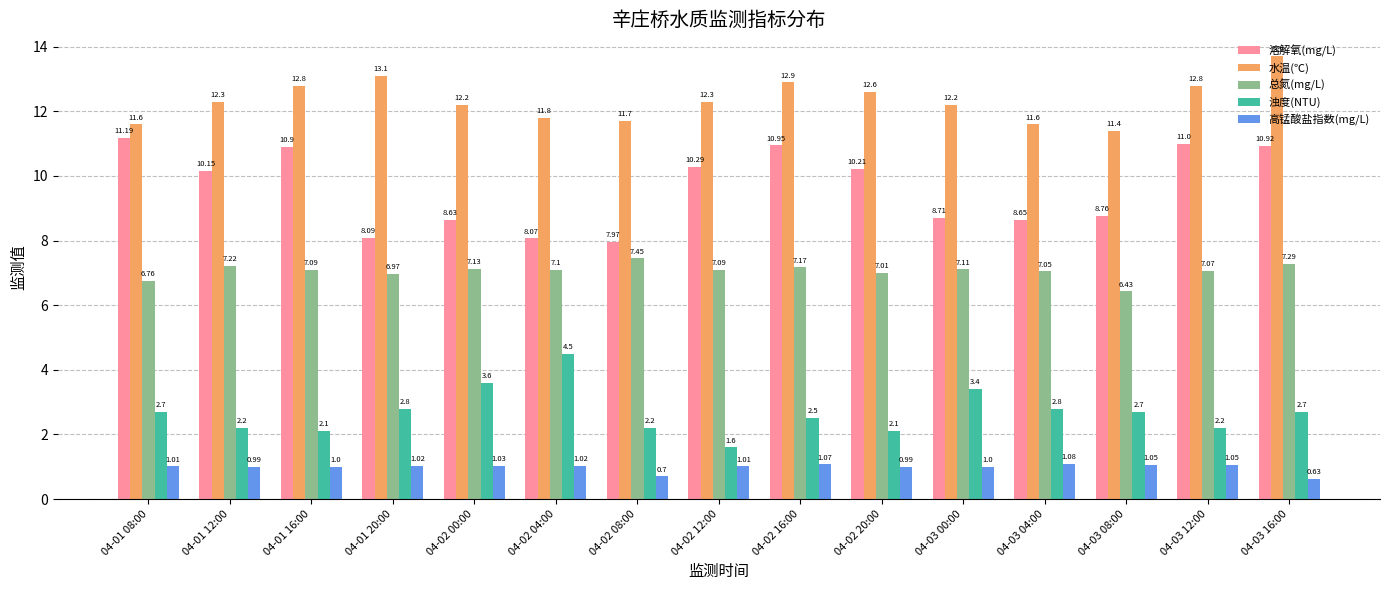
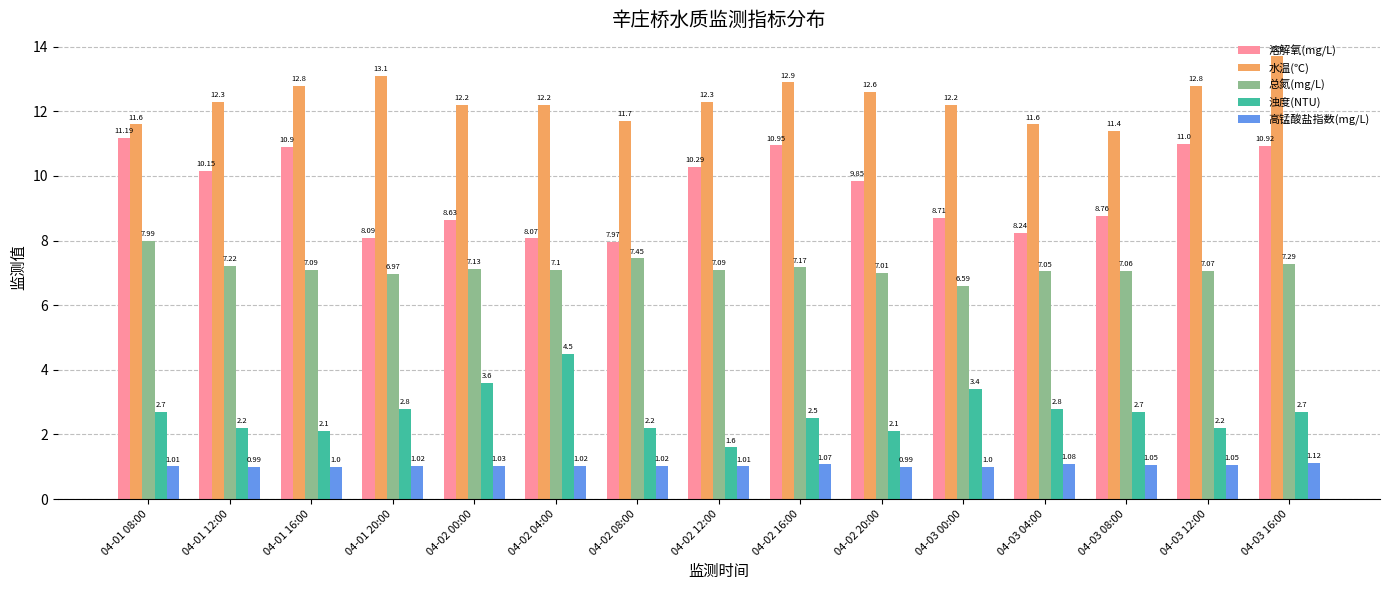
  {
    "溶解氧(mg/L)": {
      "04-01 08:00": 11.19,
      "04-01 12:00": 10.15,
      "04-01 16:00": 10.9,
      "04-01 20:00": 8.09,
      "04-02 00:00": 8.63,
      "04-02 04:00": 8.07,
      "04-02 08:00": 7.97,
      "04-02 12:00": 10.29,
      "04-02 16:00": 10.95,
-     "04-02 20:00": 10.21,
+     "04-02 20:00": 9.85,
      "04-03 00:00": 8.71,
-     "04-03 04:00": 8.65,
+     "04-03 04:00": 8.24,
      "04-03 08:00": 8.76,
      "04-03 12:00": 11.0,
      "04-03 16:00": 10.92
    },
    "水温(℃)": {
      "04-01 08:00": 11.6,
      "04-01 12:00": 12.3,
      "04-01 16:00": 12.8,
      "04-01 20:00": 13.1,
      "04-02 00:00": 12.2,
-     "04-02 04:00": 11.8,
+     "04-02 04:00": 12.2,
      "04-02 08:00": 11.7,
      "04-02 12:00": 12.3,
      "04-02 16:00": 12.9,
      "04-02 20:00": 12.6,
      "04-03 00:00": 12.2,
      "04-03 04:00": 11.6,
      "04-03 08:00": 11.4,
      "04-03 12:00": 12.8,
      "04-03 16:00": 13.7
    },
    "总氮(mg/L)": {
-     "04-01 08:00": 6.76,
+     "04-01 08:00": 7.99,
      "04-01 12:00": 7.22,
      "04-01 16:00": 7.09,
      "04-01 20:00": 6.97,
      "04-02 00:00": 7.13,
      "04-02 04:00": 7.1,
      "04-02 08:00": 7.45,
      "04-02 12:00": 7.09,
      "04-02 16:00": 7.17,
      "04-02 20:00": 7.01,
-     "04-03 00:00": 7.11,
+     "04-03 00:00": 6.59,
      "04-03 04:00": 7.05,
-     "04-03 08:00": 6.43,
+     "04-03 08:00": 7.06,
      "04-03 12:00": 7.07,
      "04-03 16:00": 7.29
    },
    "浊度(NTU)": {
      "04-01 08:00": 2.7,
      "04-01 12:00": 2.2,
      "04-01 16:00": 2.1,
      "04-01 20:00": 2.8,
      "04-02 00:00": 3.6,
      "04-02 04:00": 4.5,
      "04-02 08:00": 2.2,
      "04-02 12:00": 1.6,
      "04-02 16:00": 2.5,
      "04-02 20:00": 2.1,
      "04-03 00:00": 3.4,
      "04-03 04:00": 2.8,
      "04-03 08:00": 2.7,
      "04-03 12:00": 2.2,
      "04-03 16:00": 2.7
    },
    "高锰酸盐指数(mg/L)": {
      "04-01 08:00": 1.01,
      "04-01 12:00": 0.99,
      "04-01 16:00": 1.0,
      "04-01 20:00": 1.02,
      "04-02 00:00": 1.03,
      "04-02 04:00": 1.02,
-     "04-02 08:00": 0.7,
+     "04-02 08:00": 1.02,
      "04-02 12:00": 1.01,
      "04-02 16:00": 1.07,
      "04-02 20:00": 0.99,
      "04-03 00:00": 1.0,
      "04-03 04:00": 1.08,
      "04-03 08:00": 1.05,
      "04-03 12:00": 1.05,
-     "04-03 16:00": 0.63
+     "04-03 16:00": 1.12
    }
  }
